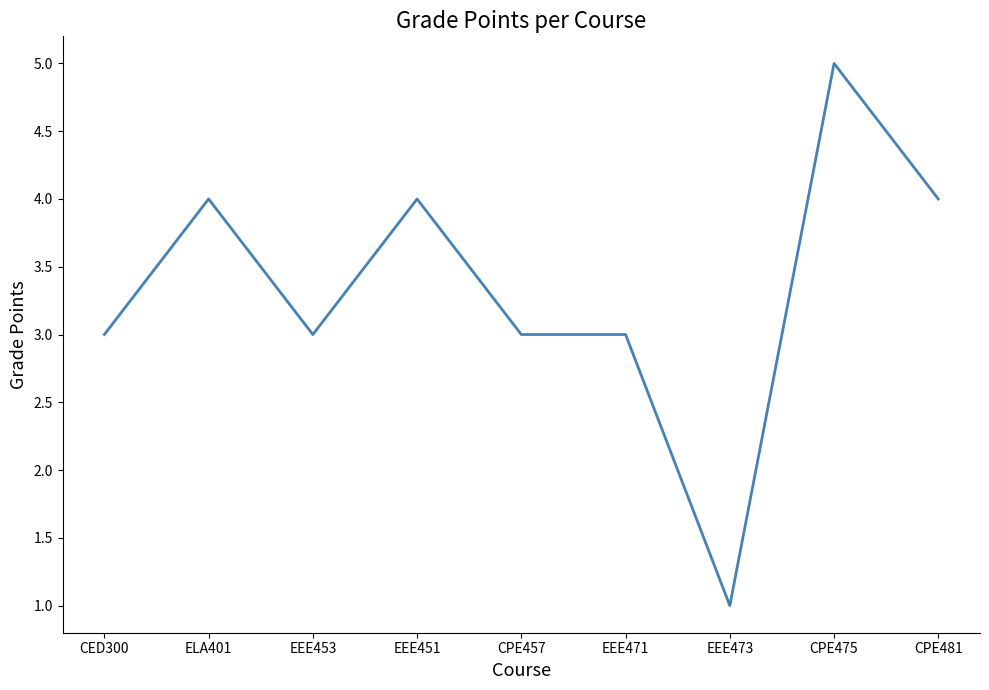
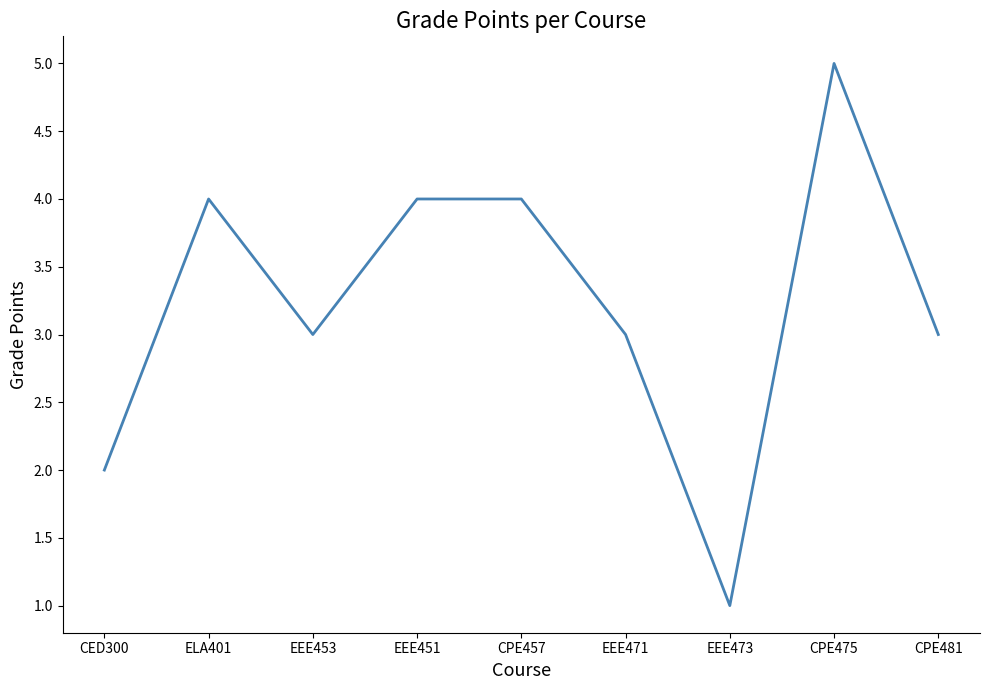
  {
-   "CED300": 3,
+   "CED300": 2,
    "ELA401": 4,
    "EEE453": 3,
    "EEE451": 4,
-   "CPE457": 3,
+   "CPE457": 4,
    "EEE471": 3,
    "EEE473": 1,
    "CPE475": 5,
-   "CPE481": 4
+   "CPE481": 3
  }
